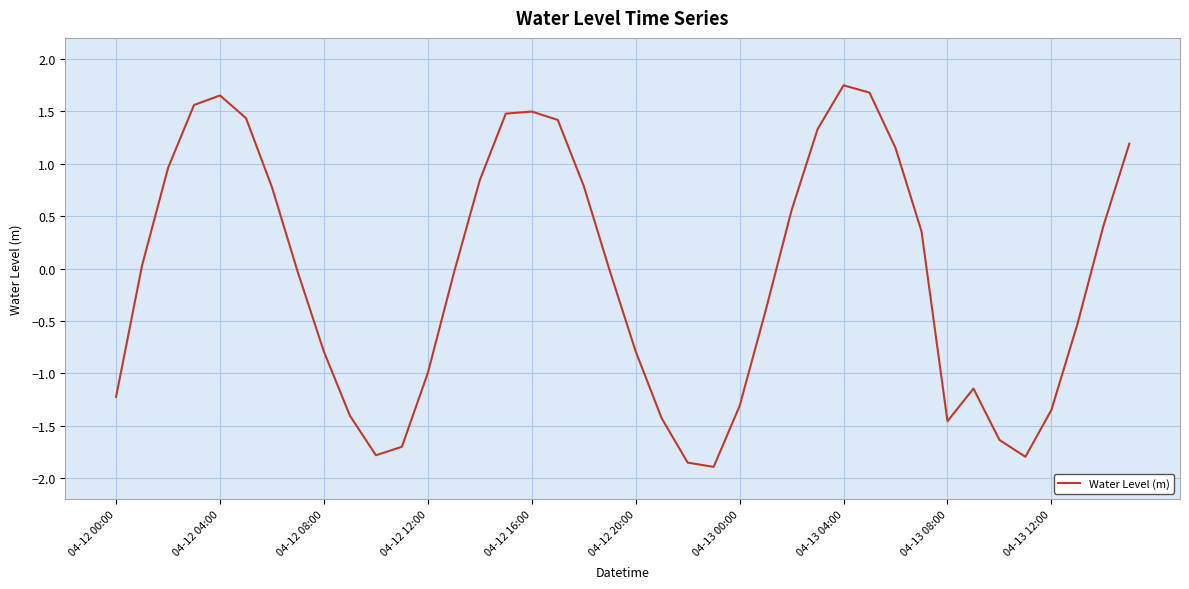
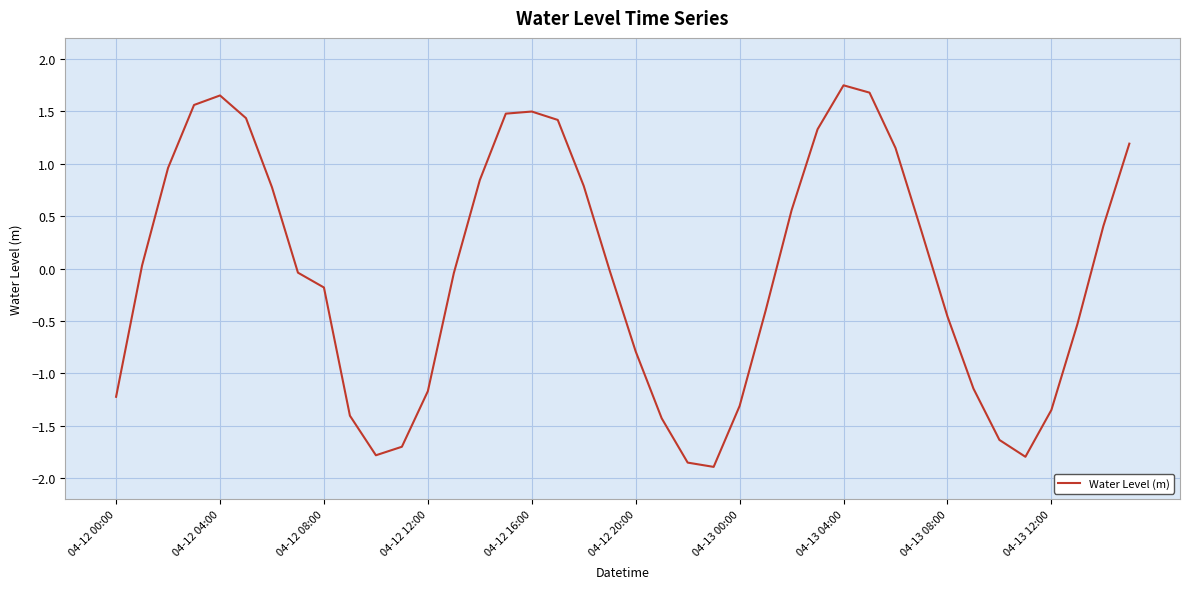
  {
    "04-12 00:00": -1.22,
    "04-12 04:00": 1.65,
-   "04-12 08:00": -0.79,
-   "04-12 12:00": -0.99,
+   "04-12 08:00": -0.18,
+   "04-12 12:00": -1.17,
    "04-12 16:00": 1.50,
    "04-12 20:00": -0.79,
    "04-13 00:00": -1.31,
    "04-13 04:00": 1.75,
-   "04-13 08:00": -1.46,
+   "04-13 08:00": -0.46,
    "04-13 12:00": -1.35
  }
